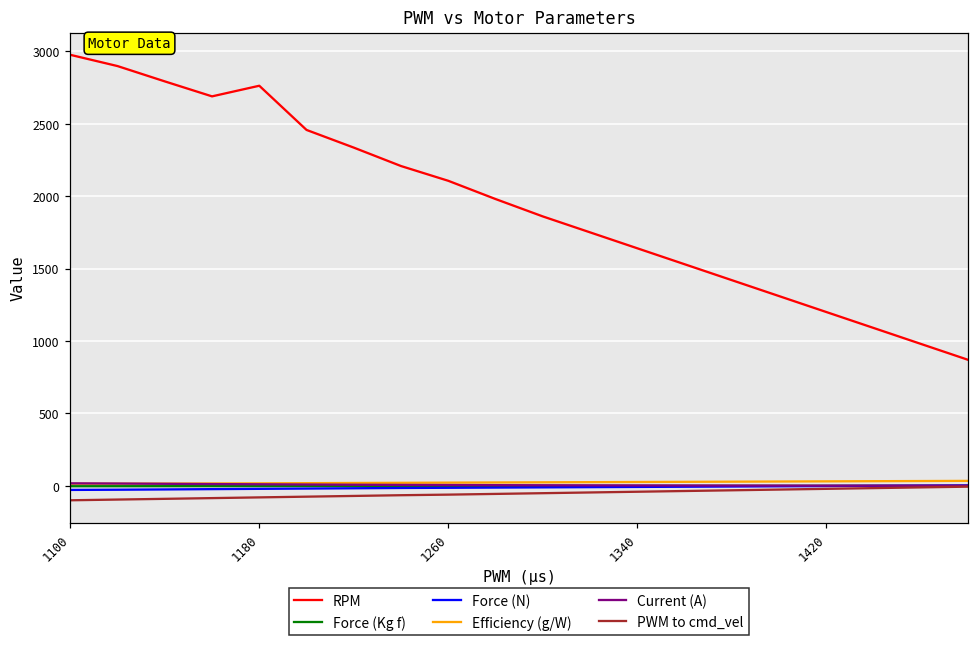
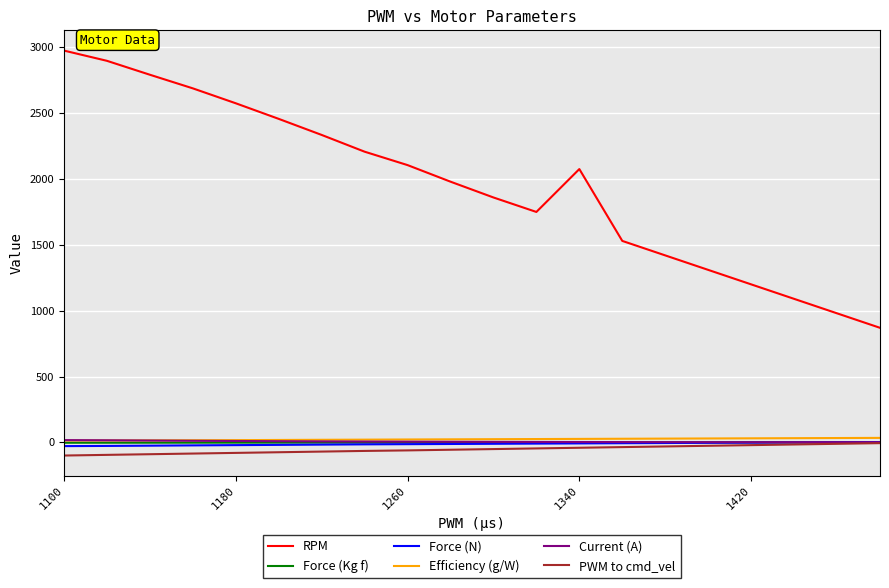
  {
    "RPM": {
      "1100": 2980,
-     "1180": 2760,
+     "1180": 2580,
      "1260": 2110,
-     "1340": 1640,
+     "1340": 2080,
      "1420": 1200
    },
    "Force (N)": {
      "1100": -30
    },
    "Efficiency (g/W)": {
      "1340": 30,
      "1420": 30
    },
    "PWM to cmd_vel": {
      "1100": -100,
      "1180": -80,
      "1260": -60,
      "1340": -40
    }
  }
